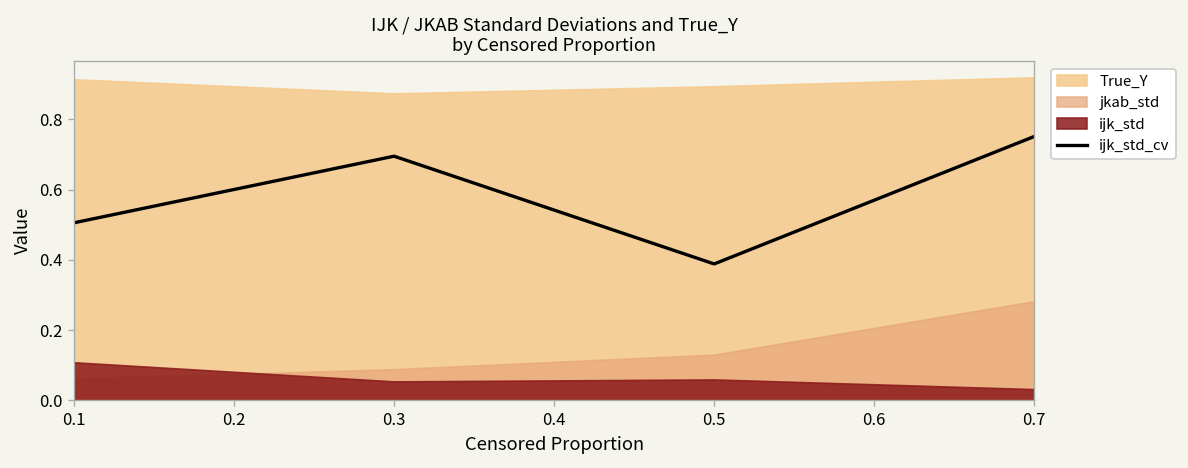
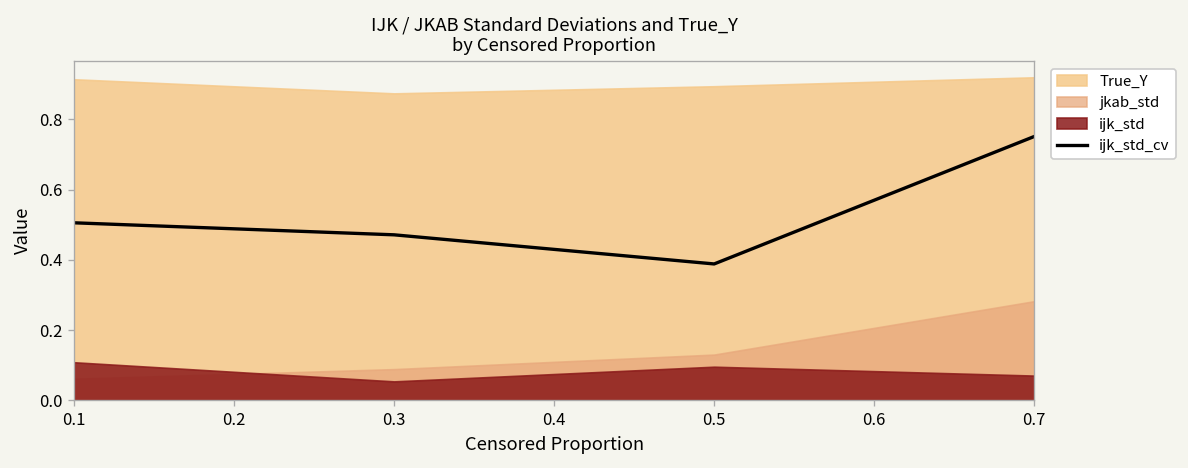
  {
    "ijk_std_cv": {
      "0.1": 0.51,
-     "0.3": 0.70,
+     "0.3": 0.47,
      "0.5": 0.39,
      "0.7": 0.75
    },
    "ijk_std": {
      "0.1": 0.11,
      "0.3": 0.05,
-     "0.5": 0.06,
-     "0.7": 0.03
+     "0.5": 0.10,
+     "0.7": 0.07
    }
  }
